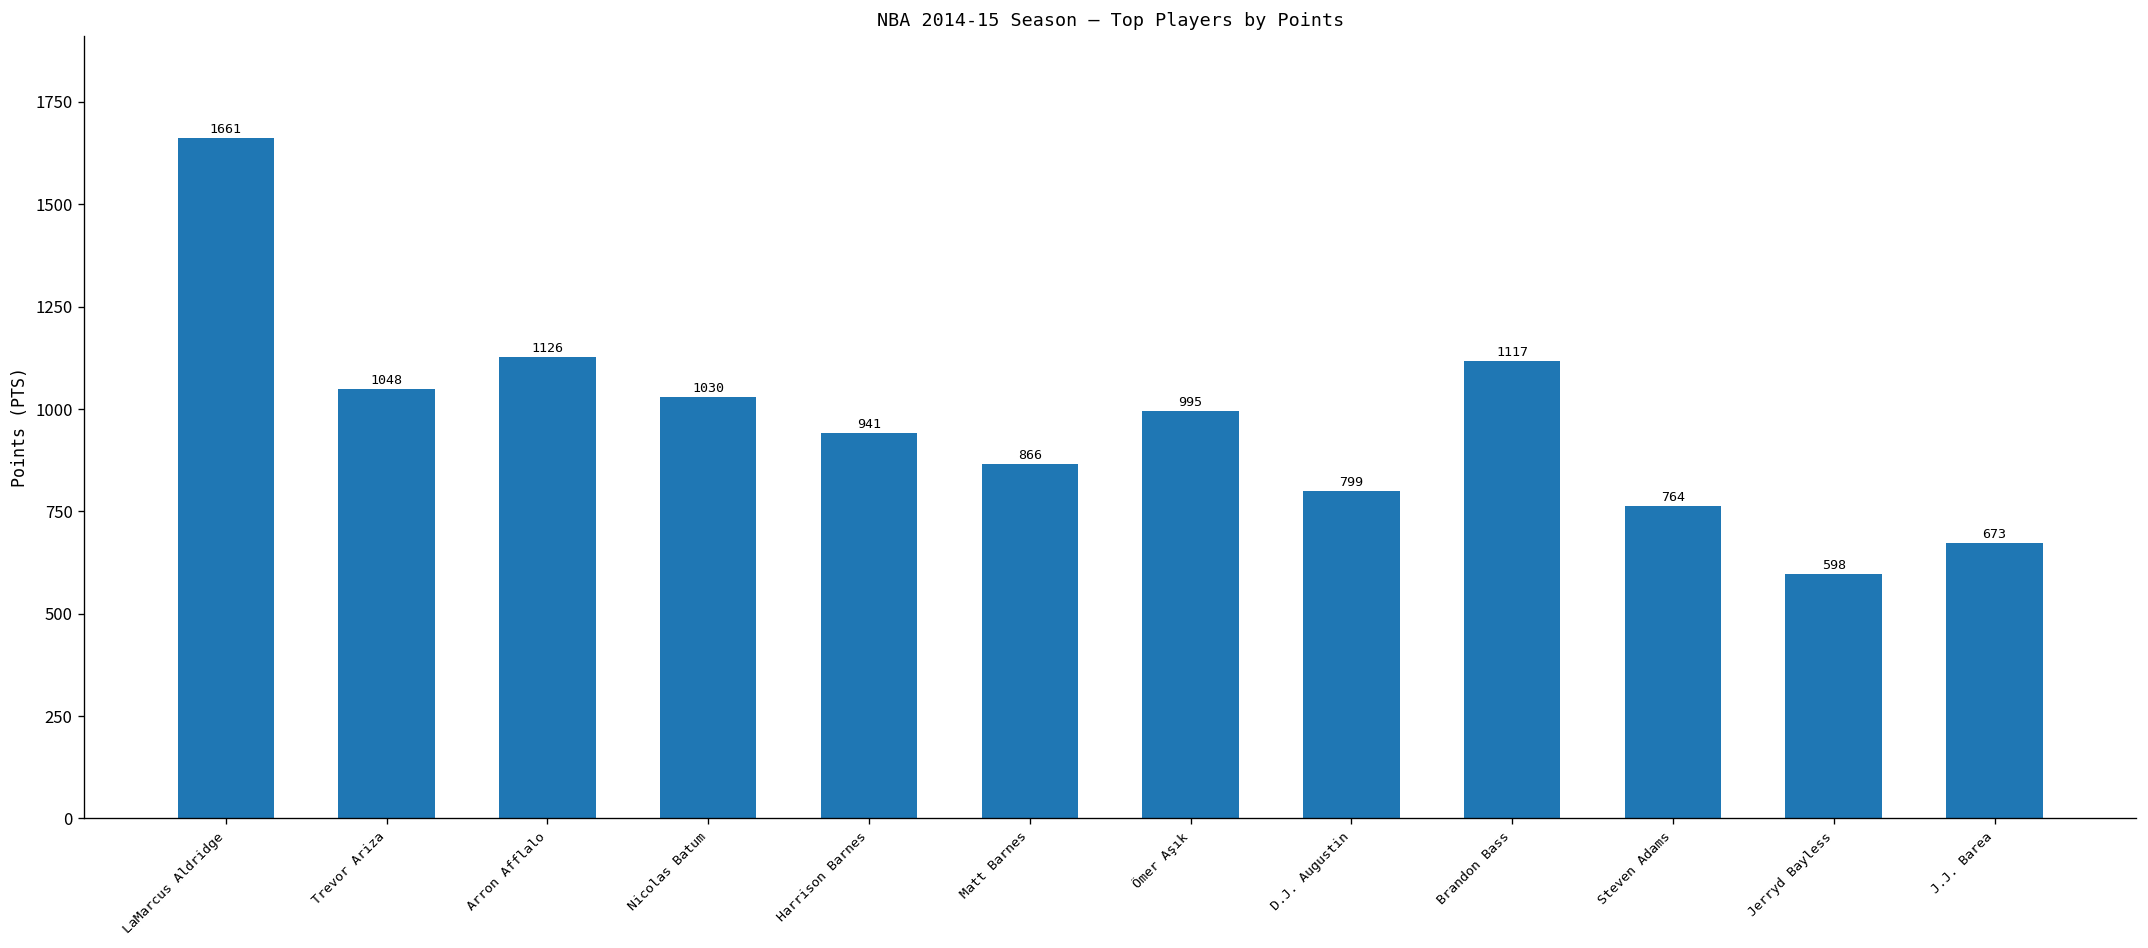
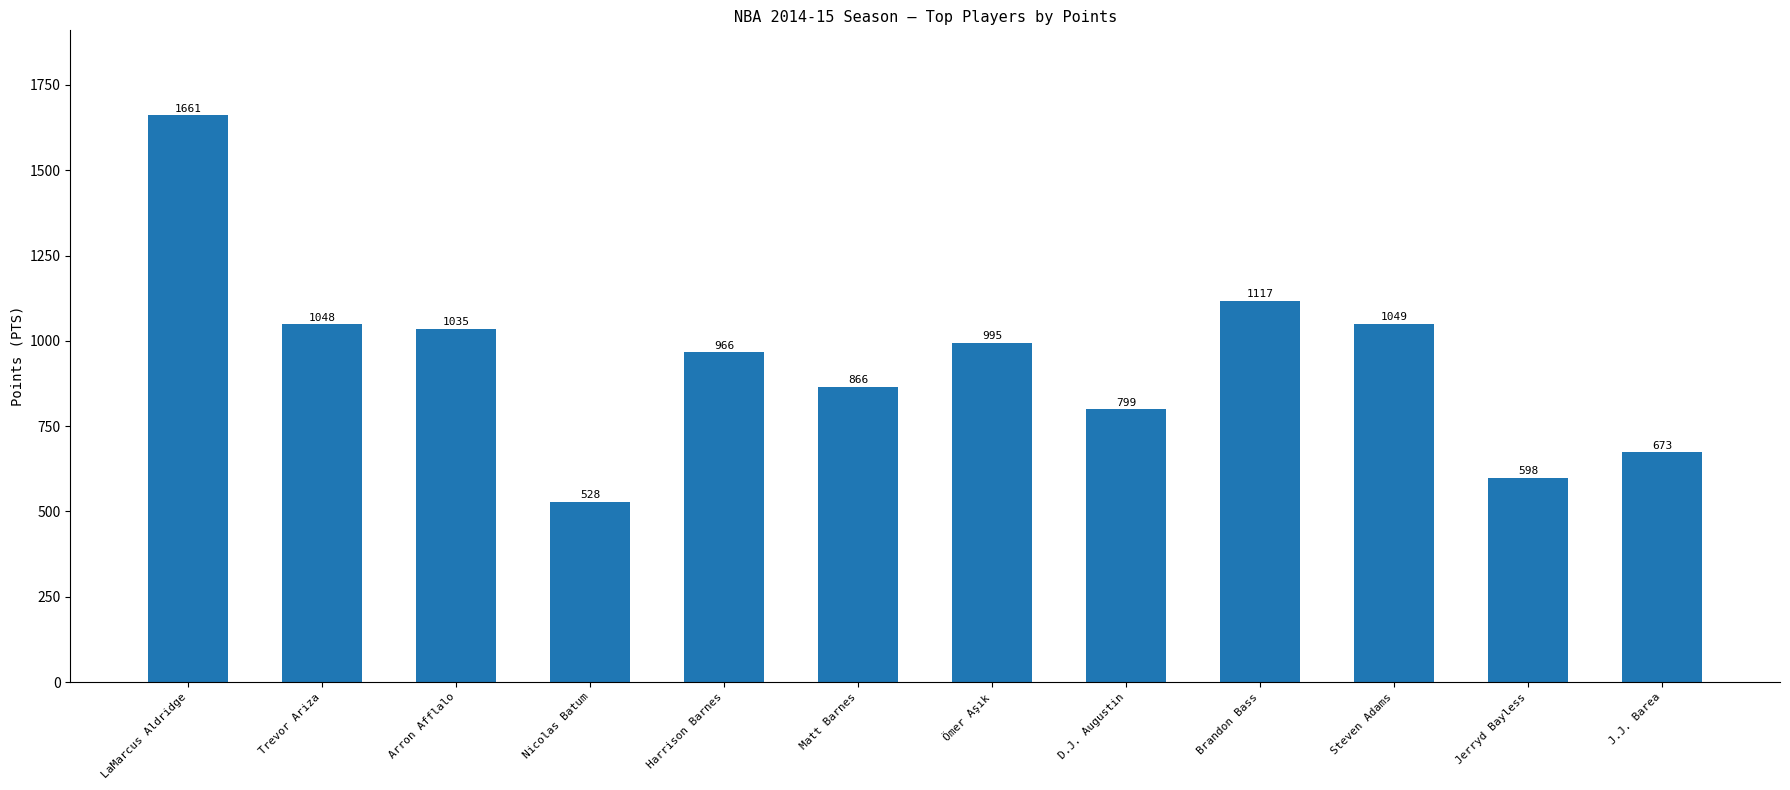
  {
    "LaMarcus Aldridge": 1661,
    "Trevor Ariza": 1048,
-   "Arron Afflalo": 1126,
-   "Nicolas Batum": 1030,
-   "Harrison Barnes": 941,
+   "Arron Afflalo": 1035,
+   "Nicolas Batum": 528,
+   "Harrison Barnes": 966,
    "Matt Barnes": 866,
    "Ömer Aşık": 995,
    "D.J. Augustin": 799,
    "Brandon Bass": 1117,
-   "Steven Adams": 764,
+   "Steven Adams": 1049,
    "Jerryd Bayless": 598,
    "J.J. Barea": 673
  }
